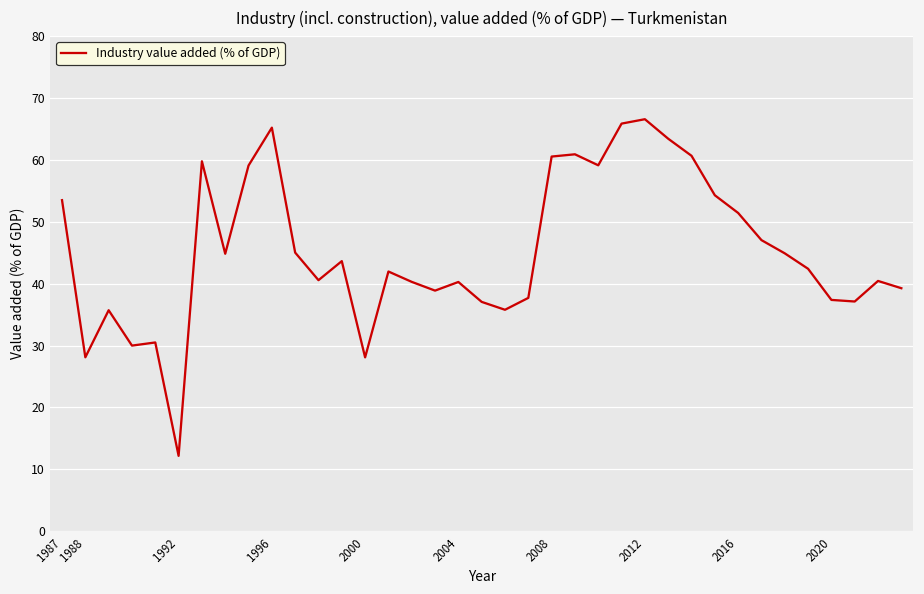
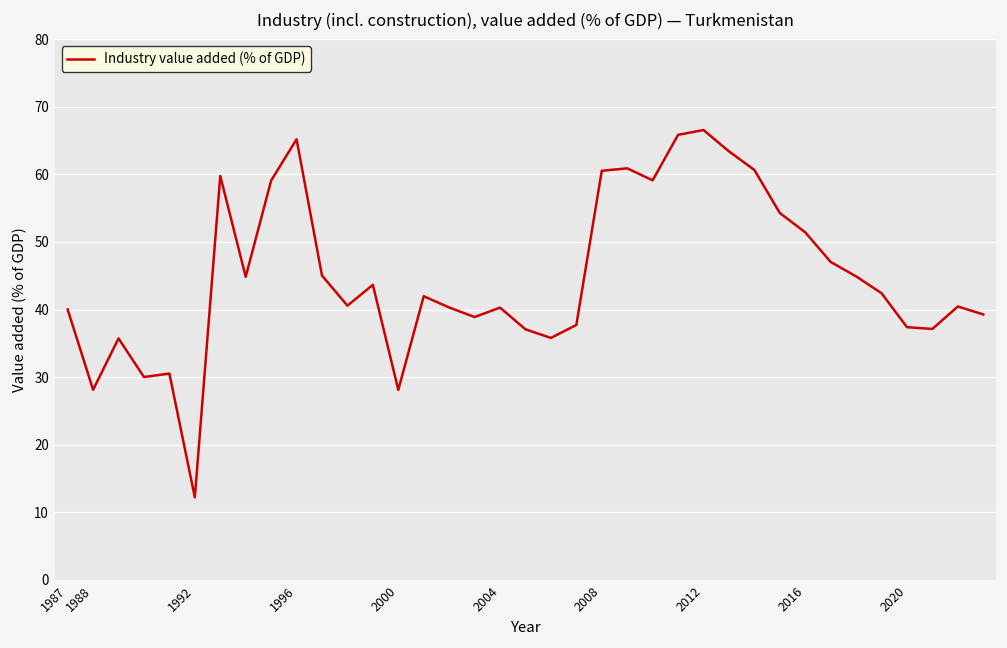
  {
-   "1987": 54,
+   "1987": 40,
    "1988": 28,
    "1992": 12,
    "1996": 65,
    "2000": 28,
    "2004": 40,
    "2008": 61,
    "2012": 67,
    "2016": 51,
    "2020": 37
  }
